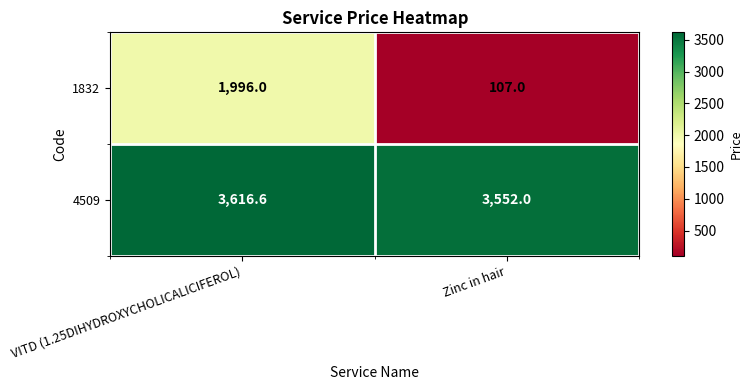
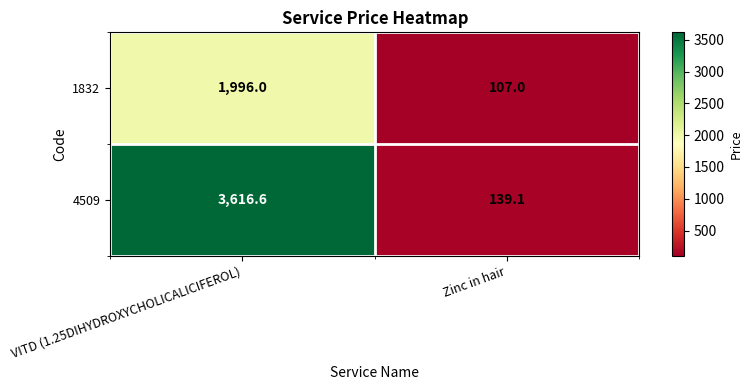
  {
    "1832": {
      "VITD (1.25DIHYDROXYCHOLICALICIFEROL)": "1,996.0",
      "Zinc in hair": "107.0"
    },
    "4509": {
      "VITD (1.25DIHYDROXYCHOLICALICIFEROL)": "3,616.6",
-     "Zinc in hair": "3,552.0"
+     "Zinc in hair": "139.1"
    }
  }
